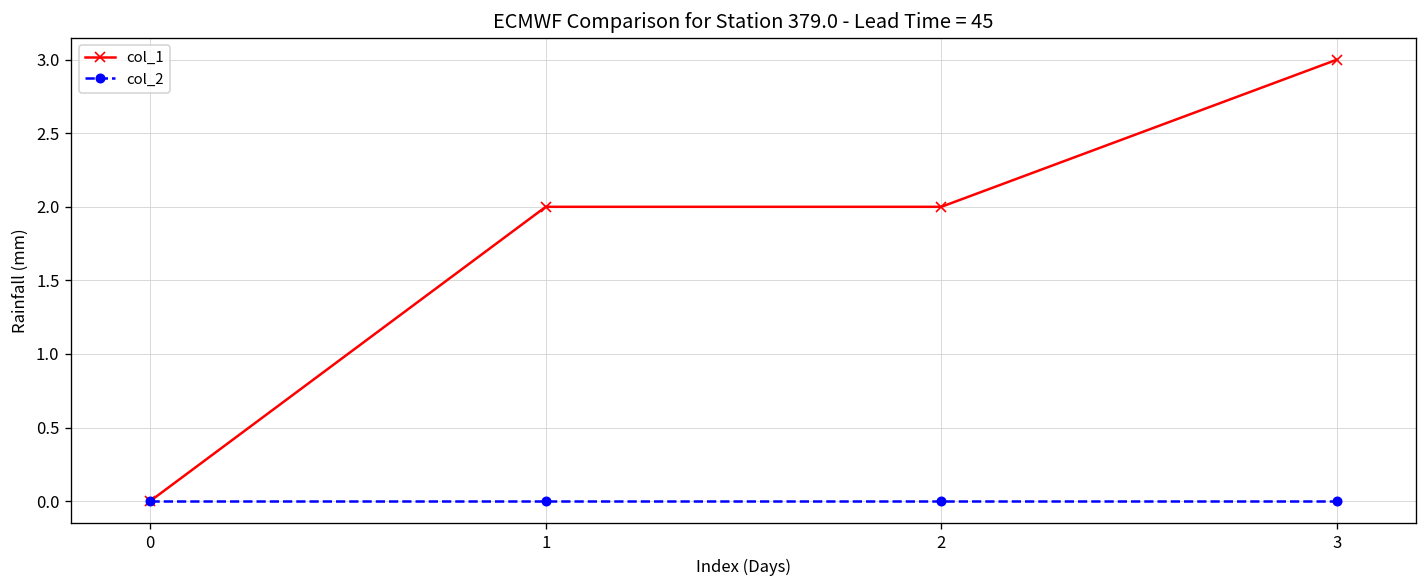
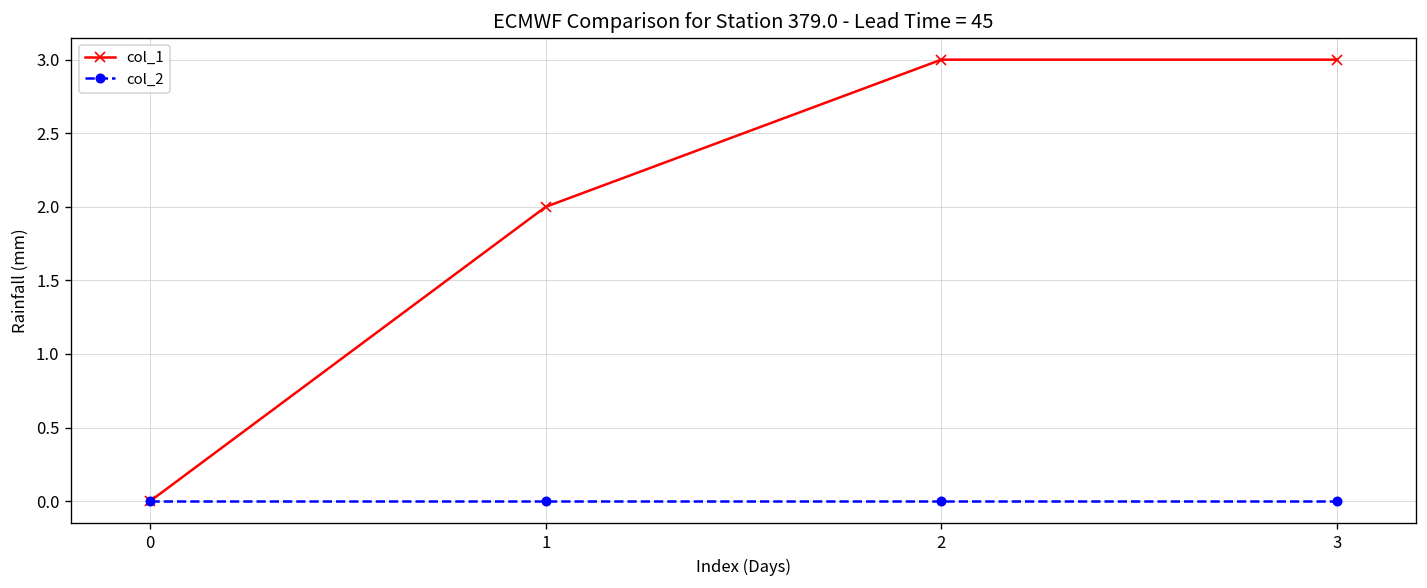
  {
    "col_1": {
      "1": 2,
-     "2": 2,
+     "2": 3,
      "3": 3
    },
    "col_2": {
      "1": 0,
      "2": 0,
      "3": 0
    }
  }
